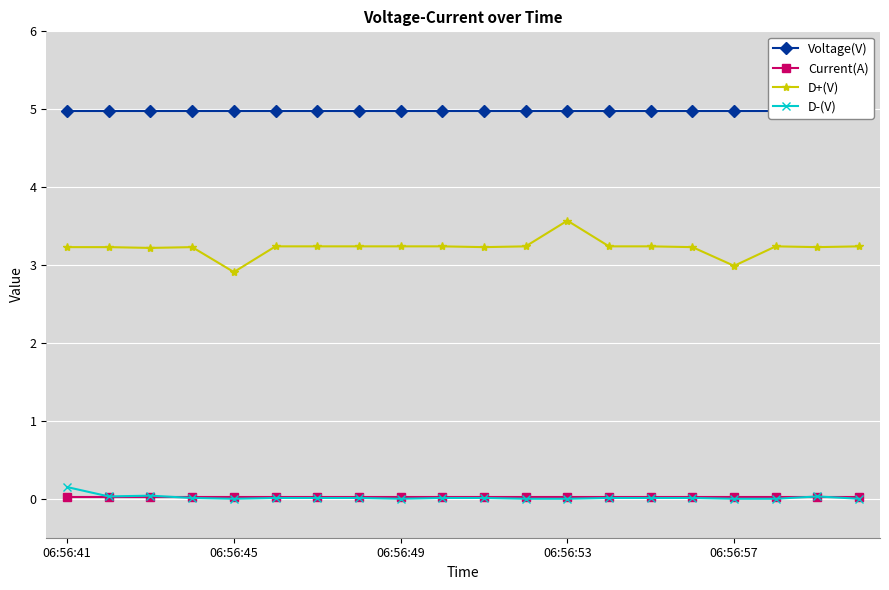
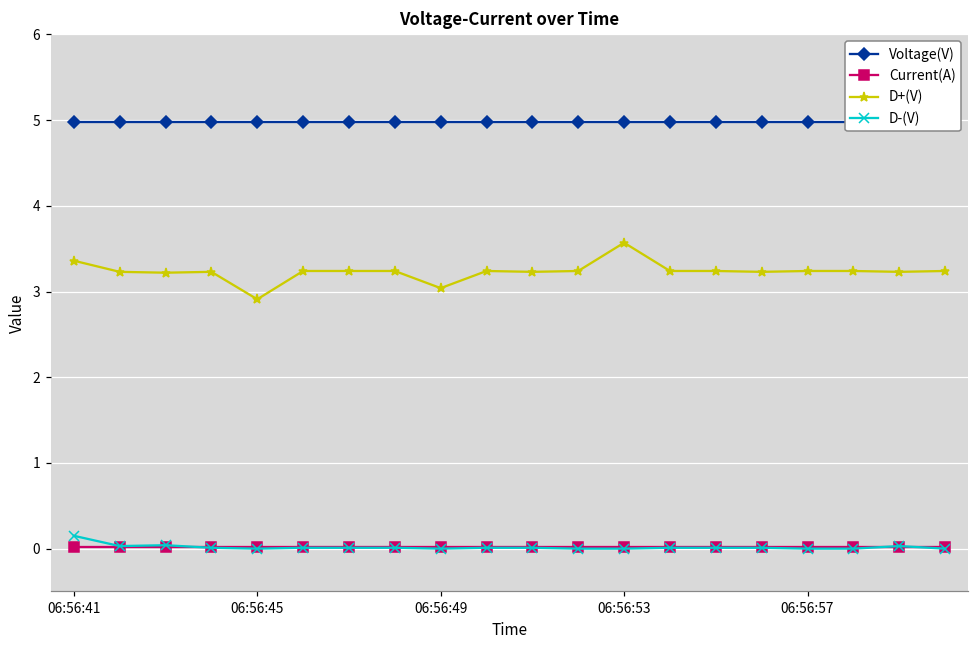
  {
    "Voltage(V)": {
      "06:56:41": 5.0,
      "06:56:45": 5.0,
      "06:56:49": 5.0,
      "06:56:53": 5.0,
      "06:56:57": 5.0
    },
    "Current(A)": {
      "06:56:41": 0.0
    },
    "D+(V)": {
-     "06:56:41": 3.2,
+     "06:56:41": 3.4,
      "06:56:45": 2.9,
-     "06:56:49": 3.2,
+     "06:56:49": 3.0,
      "06:56:53": 3.6,
-     "06:56:57": 3.0
+     "06:56:57": 3.2
    },
    "D-(V)": {
      "06:56:41": 0.2
    }
  }
